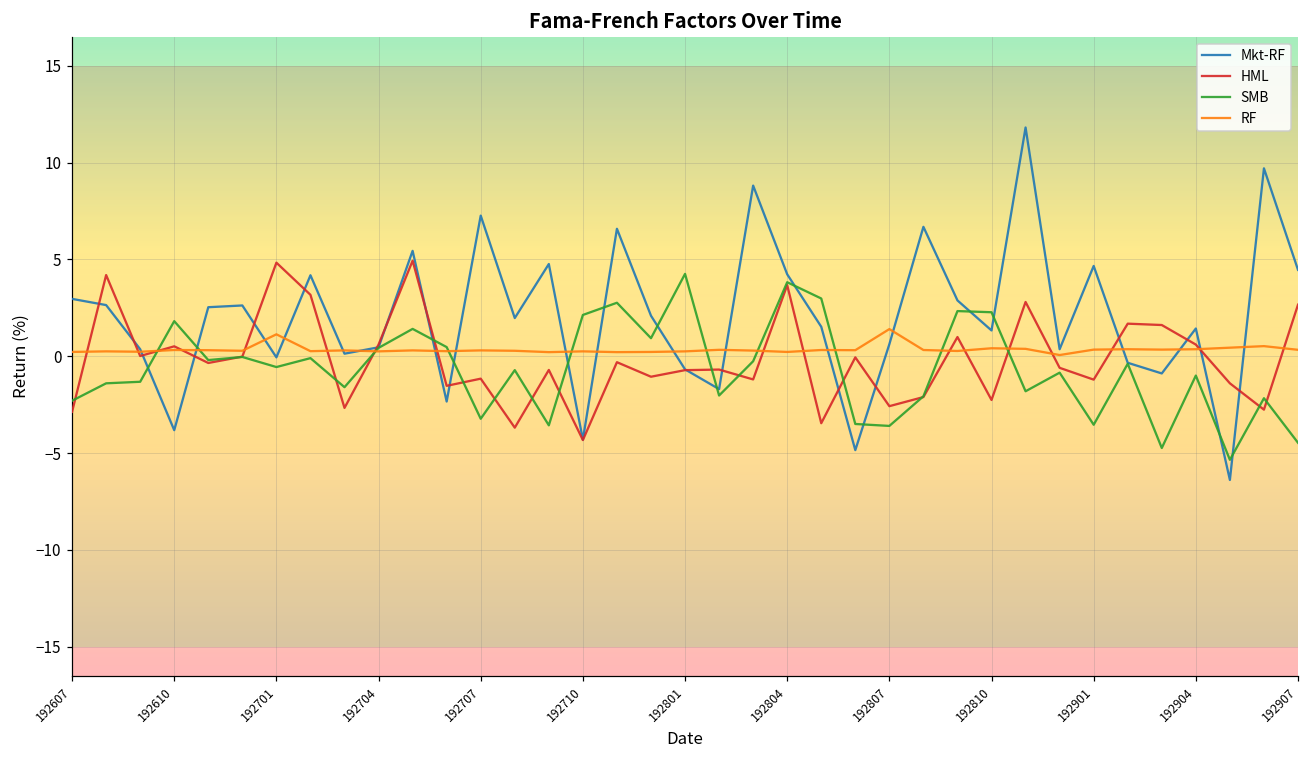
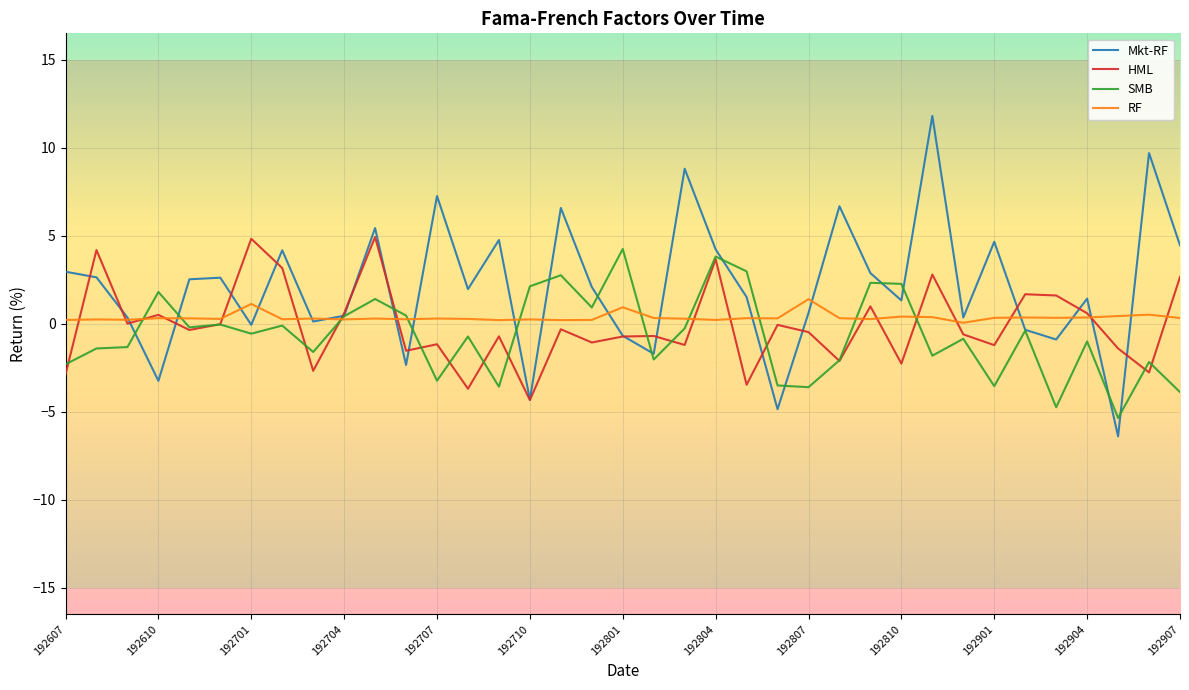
  {
    "Mkt-RF": {
      "192607": 3.0,
-     "192610": -3.8,
+     "192610": -3.2,
      "192701": -0.1,
      "192707": 7.3,
      "192804": 4.2,
      "192807": 0.6,
      "192810": 1.3,
      "192901": 4.7,
      "192904": 1.4,
      "192907": 4.5
    },
    "HML": {
      "192607": -2.9,
      "192610": 0.5,
      "192701": 4.8,
      "192707": -1.2,
      "192804": 3.7,
-     "192807": -2.6,
+     "192807": -0.5,
      "192810": -2.3,
      "192901": -1.2,
      "192904": 0.6,
      "192907": 2.7
    },
    "SMB": {
      "192607": -2.3,
      "192610": 1.8,
      "192701": -0.6,
      "192707": -3.2,
      "192710": 2.1,
      "192801": 4.3,
      "192804": 3.8,
      "192807": -3.6,
      "192810": 2.3,
      "192901": -3.5,
      "192904": -1.0,
-     "192907": -4.5
+     "192907": -3.9
    },
    "RF": {
      "192607": 0.2,
      "192610": 0.3,
      "192701": 1.1,
      "192704": 0.3,
      "192707": 0.3,
      "192710": 0.3,
-     "192801": 0.3,
+     "192801": 0.9,
      "192804": 0.2,
      "192807": 1.4,
      "192810": 0.4,
      "192901": 0.3,
      "192904": 0.4,
      "192907": 0.3
    }
  }
